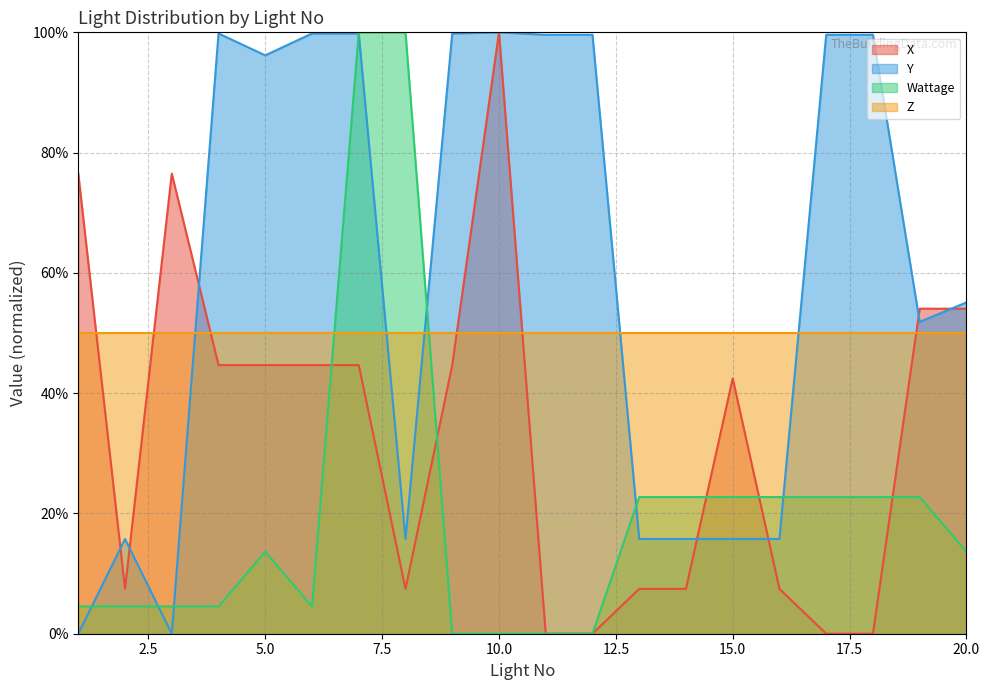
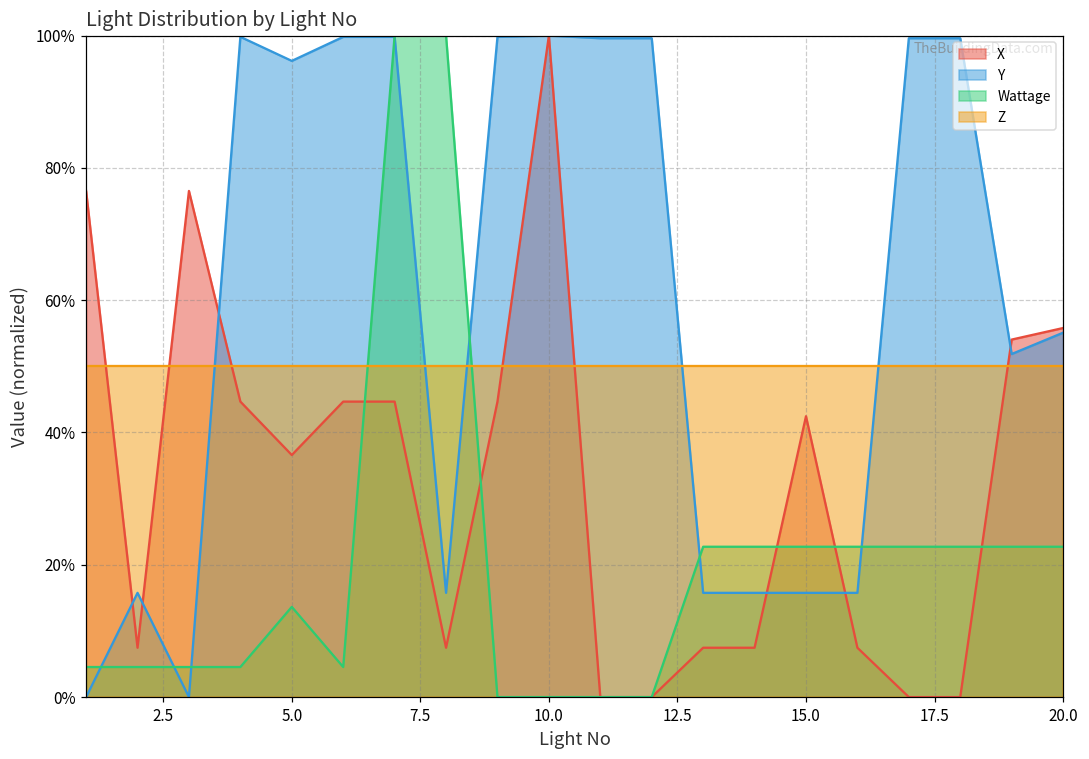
  {
    "X": {
-     "5.0": "45%",
+     "5.0": "37%",
      "15.0": "42%",
-     "20.0": "54%"
+     "20.0": "56%"
    },
    "Y": {
      "5.0": "96%",
      "15.0": "16%",
      "20.0": "55%"
    },
    "Wattage": {
      "5.0": "14%",
      "10.0": "0%",
      "15.0": "23%",
-     "20.0": "14%"
+     "20.0": "23%"
    },
    "Z": {
      "5.0": "50%",
      "10.0": "50%",
      "15.0": "50%",
      "20.0": "50%"
    }
  }
